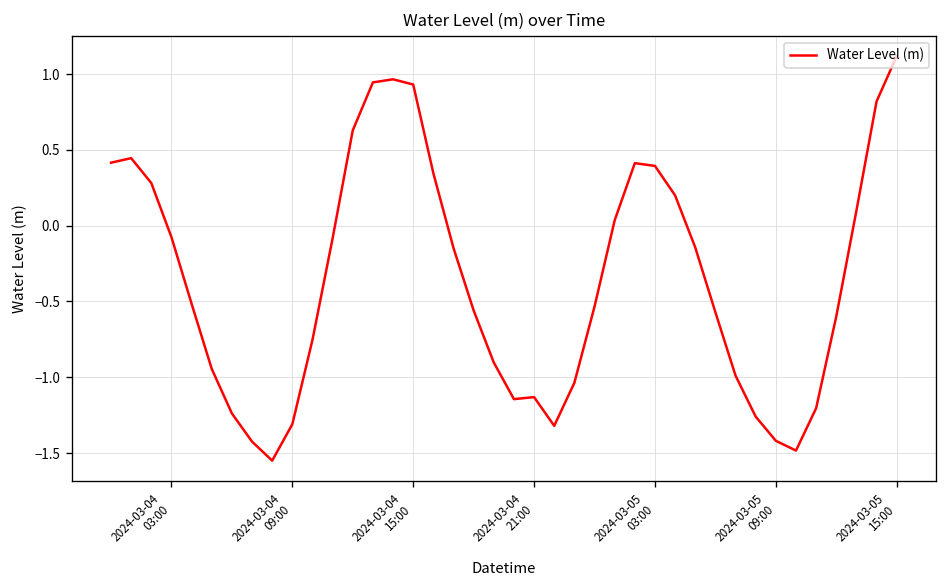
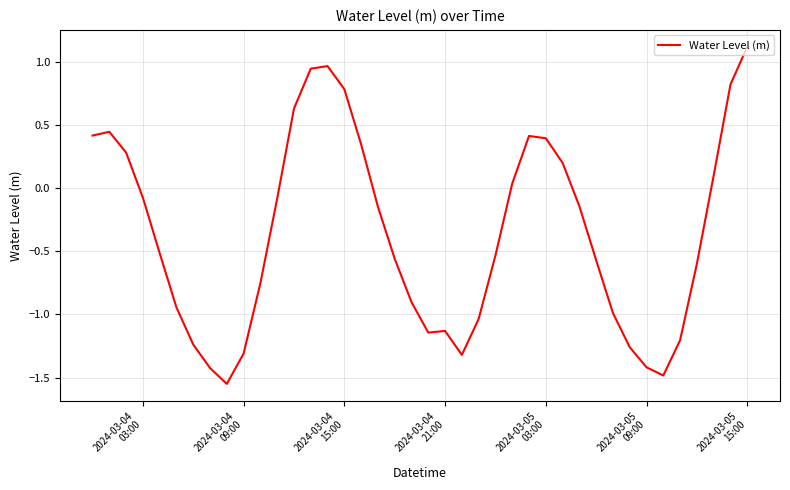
  {
    "2024-03-04 03:00": -0.08,
    "2024-03-04 09:00": -1.31,
-   "2024-03-04 15:00": 0.93,
+   "2024-03-04 15:00": 0.78,
    "2024-03-04 21:00": -1.13,
    "2024-03-05 03:00": 0.39,
    "2024-03-05 09:00": -1.42
  }
